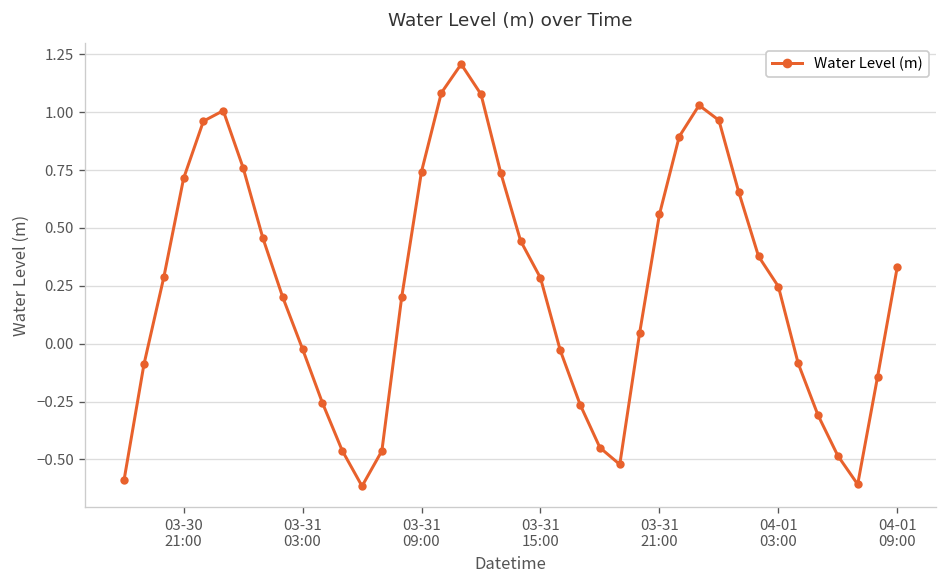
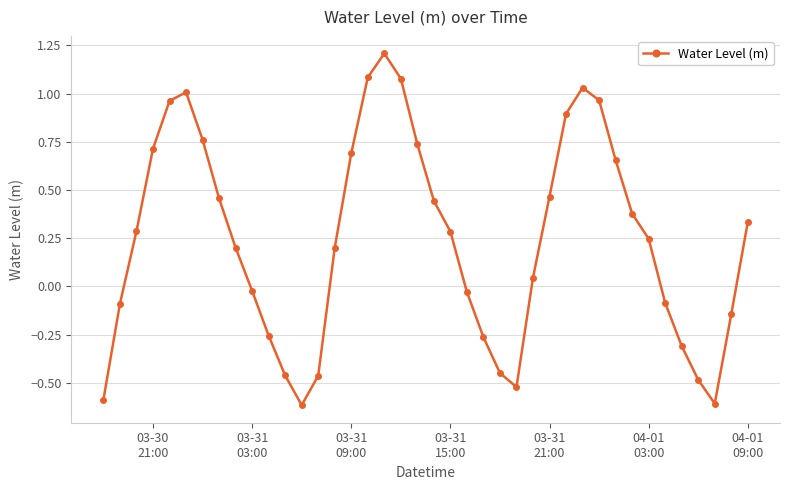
  {
    "03-30 21:00": 0.71,
    "03-31 03:00": -0.02,
-   "03-31 09:00": 0.74,
+   "03-31 09:00": 0.69,
    "03-31 15:00": 0.28,
-   "03-31 21:00": 0.56,
+   "03-31 21:00": 0.47,
    "04-01 03:00": 0.25,
    "04-01 09:00": 0.33
  }
